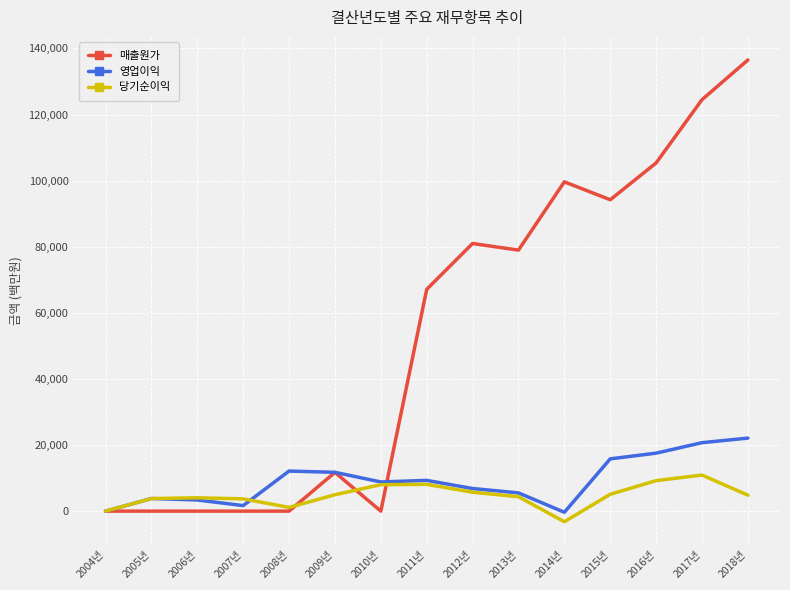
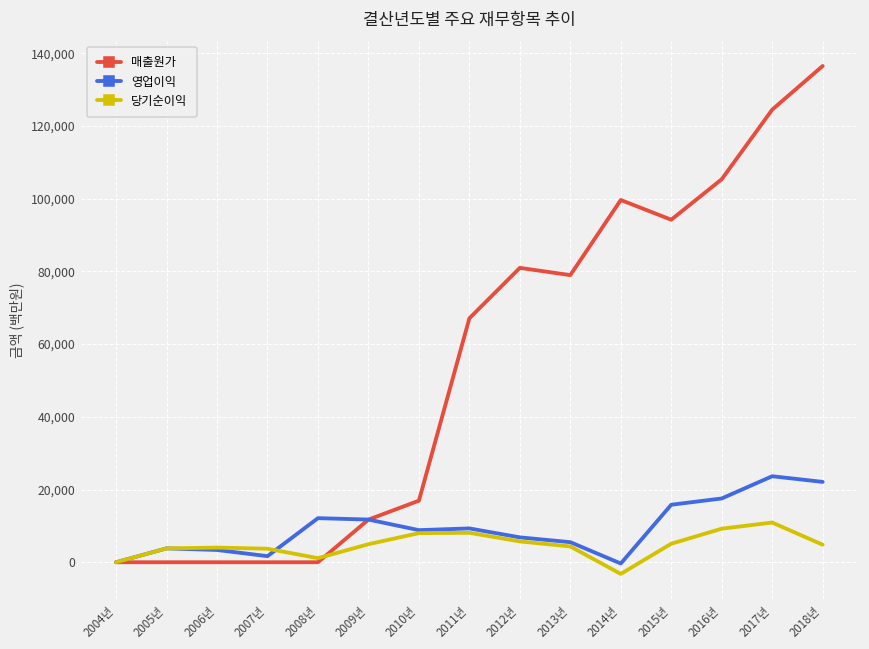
  {
    "매출원가": {
      "2005년": "0",
      "2006년": "0",
      "2007년": "0",
      "2008년": "0",
-     "2010년": "0",
+     "2010년": "17,000",
      "2011년": "67,000",
      "2012년": "81,000",
      "2013년": "79,000",
      "2014년": "100,000",
      "2015년": "94,000",
      "2016년": "105,000",
      "2017년": "124,000",
      "2018년": "137,000"
    },
    "영업이익": {
      "2007년": "2,000",
      "2008년": "12,000",
      "2010년": "9,000",
      "2011년": "9,000",
      "2012년": "7,000",
      "2013년": "6,000",
      "2014년": "0",
      "2015년": "16,000",
      "2016년": "18,000",
-     "2017년": "21,000",
+     "2017년": "24,000",
      "2018년": "22,000"
    },
    "당기순이익": {
      "2007년": "4,000",
      "2008년": "1,000",
      "2009년": "5,000",
      "2010년": "8,000",
      "2011년": "8,000",
      "2012년": "6,000",
      "2013년": "4,000",
      "2014년": "-3,000",
      "2015년": "5,000",
      "2016년": "9,000",
      "2017년": "11,000",
      "2018년": "5,000"
    }
  }
